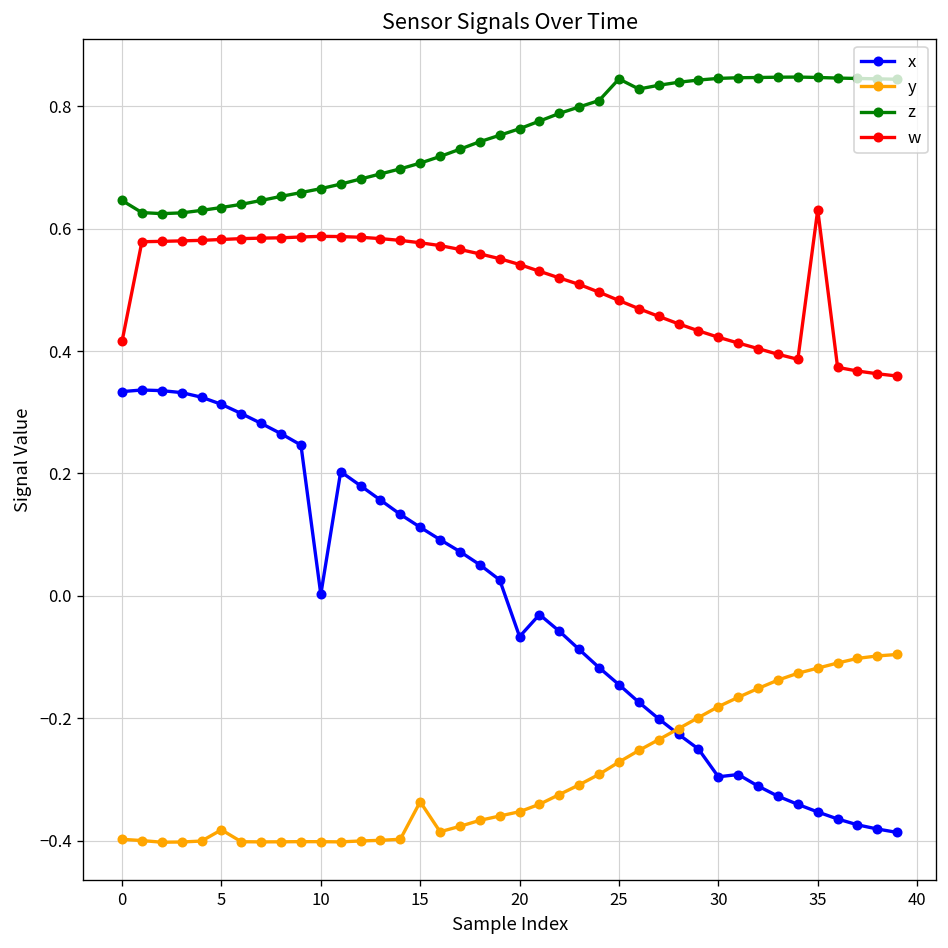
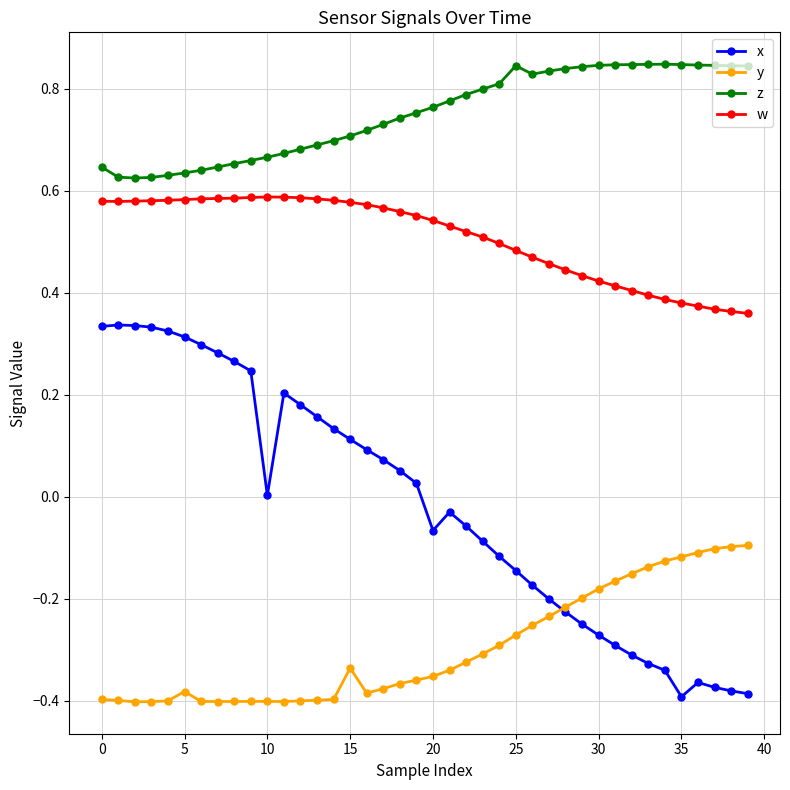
  {
    "x": {
      "0": 0.33,
      "5": 0.31,
      "10": 0.00,
      "15": 0.11,
      "20": -0.07,
      "25": -0.15,
-     "30": -0.30,
-     "35": -0.35
+     "30": -0.27,
+     "35": -0.39
    },
    "y": {
      "0": -0.40,
      "5": -0.38,
      "10": -0.40,
      "15": -0.34,
      "20": -0.35,
      "25": -0.27,
      "30": -0.18,
      "35": -0.12
    },
    "z": {
      "0": 0.65,
      "5": 0.63,
      "10": 0.67,
      "15": 0.71,
      "20": 0.76,
      "25": 0.84,
      "30": 0.85,
      "35": 0.85
    },
    "w": {
-     "0": 0.42,
+     "0": 0.58,
      "5": 0.58,
      "10": 0.59,
      "15": 0.58,
      "20": 0.54,
      "25": 0.48,
      "30": 0.42,
-     "35": 0.63
+     "35": 0.38
    }
  }
